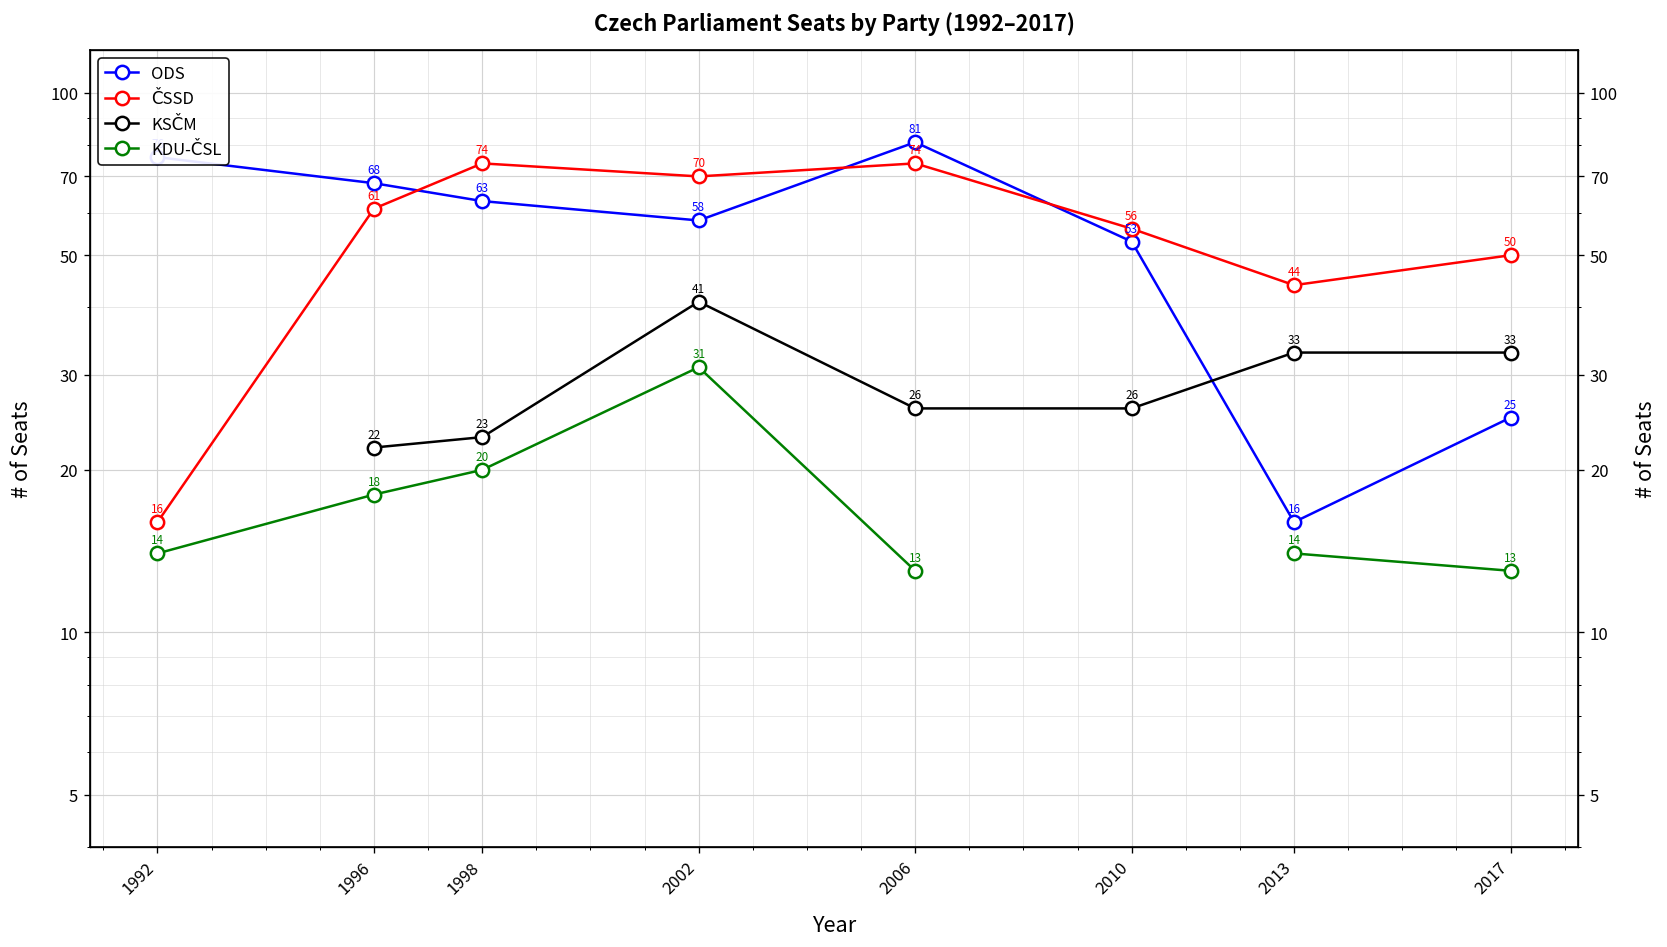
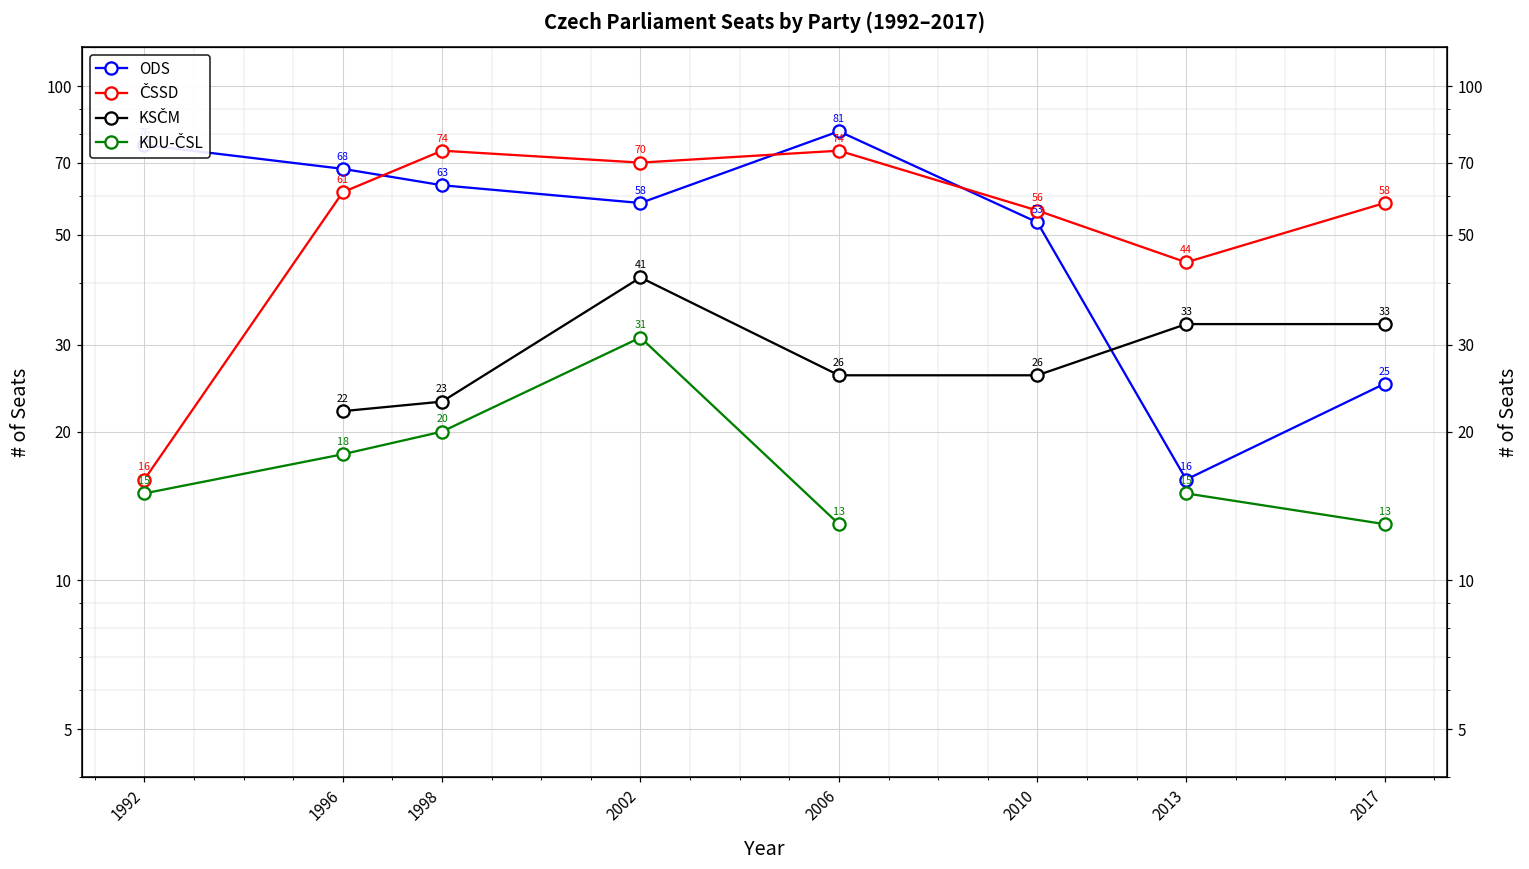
  {
    "ODS": {
      "1996": 68,
      "1998": 63,
      "2002": 58,
      "2006": 81,
      "2013": 16,
      "2017": 25
    },
    "ČSSD": {
      "1992": 16,
      "1996": 61,
      "1998": 74,
      "2002": 70,
      "2010": 56,
      "2013": 44,
-     "2017": 50
+     "2017": 58
    },
    "KSČM": {
      "1996": 22,
      "1998": 23,
      "2002": 41,
      "2006": 26,
      "2010": 26,
      "2013": 33,
      "2017": 33
    },
    "KDU-ČSL": {
-     "1992": 14,
+     "1992": 15,
      "1996": 18,
      "1998": 20,
      "2002": 31,
      "2006": 13,
-     "2013": 14,
+     "2013": 15,
      "2017": 13
    }
  }
